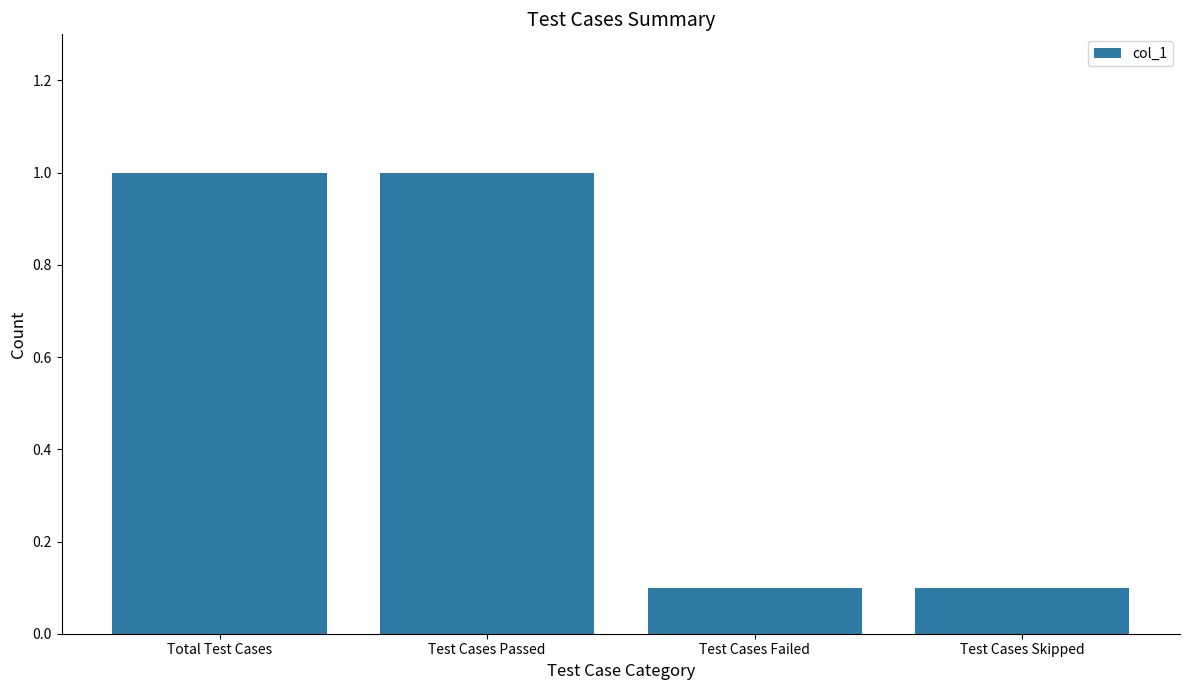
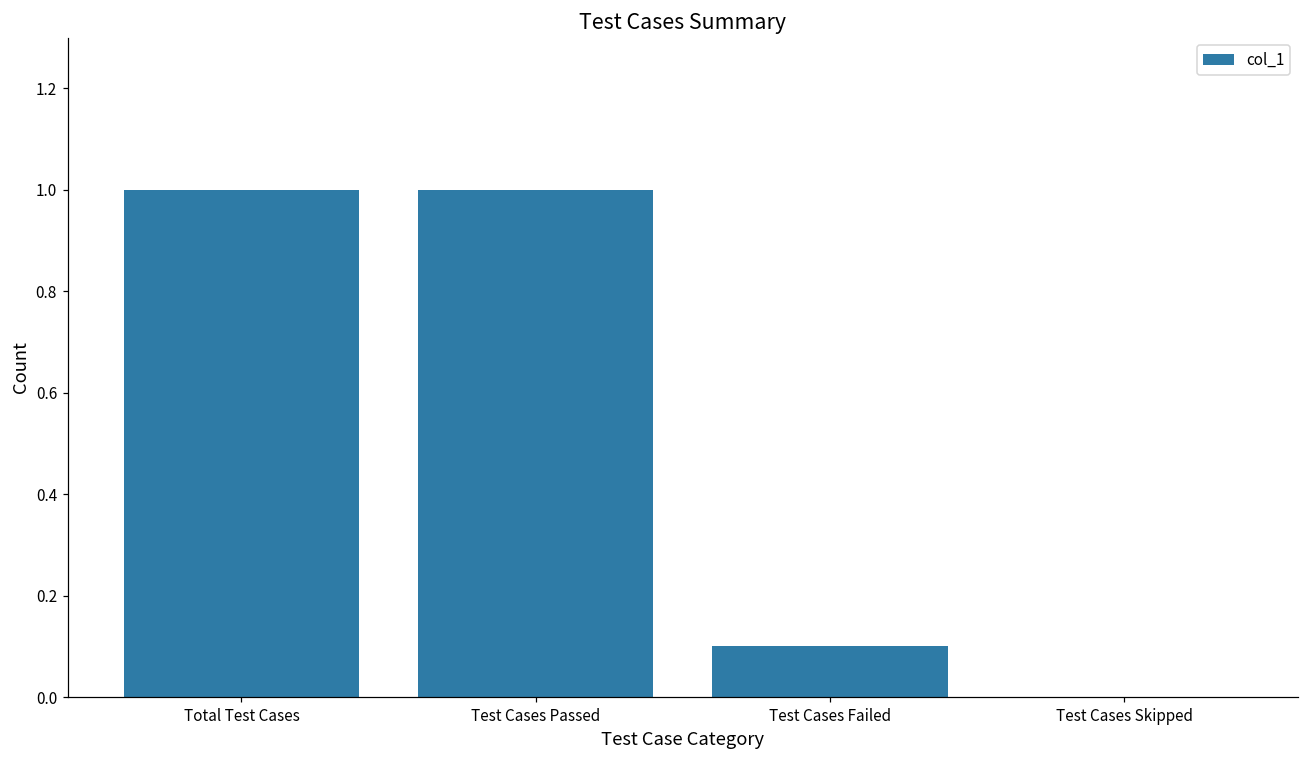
  {
    "Total Test Cases": 1.0,
    "Test Cases Passed": 1.0,
    "Test Cases Failed": 0.1,
-   "Test Cases Skipped": 0.1
+   "Test Cases Skipped": 0.0
  }
